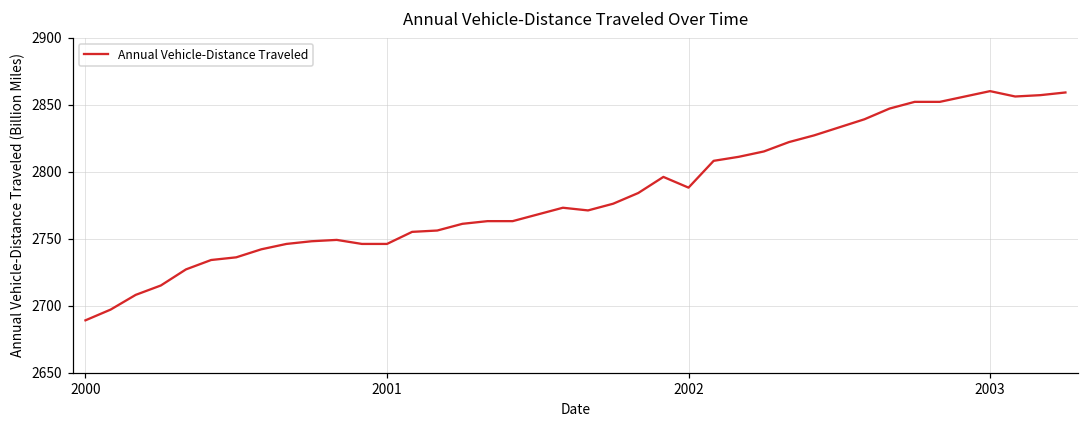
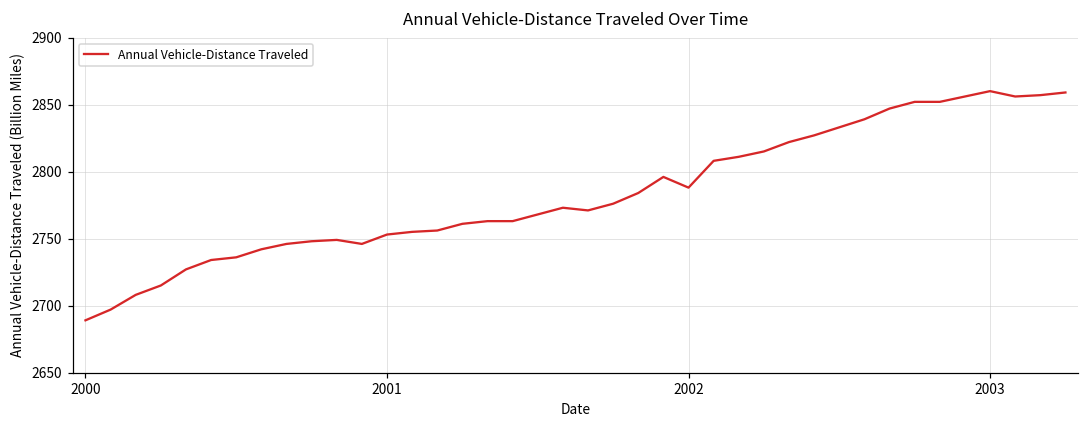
  {
    "2000": 2689,
-   "2001": 2746,
+   "2001": 2753,
    "2002": 2788,
    "2003": 2860
  }
